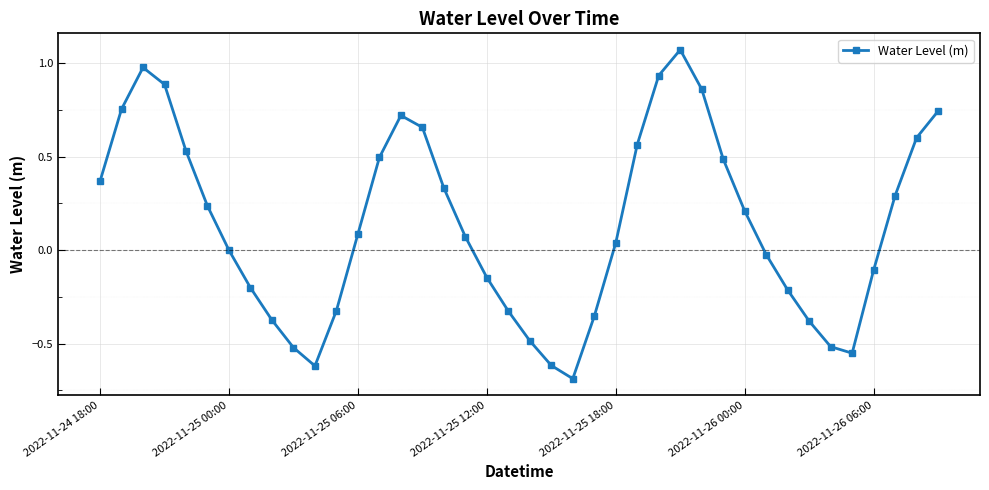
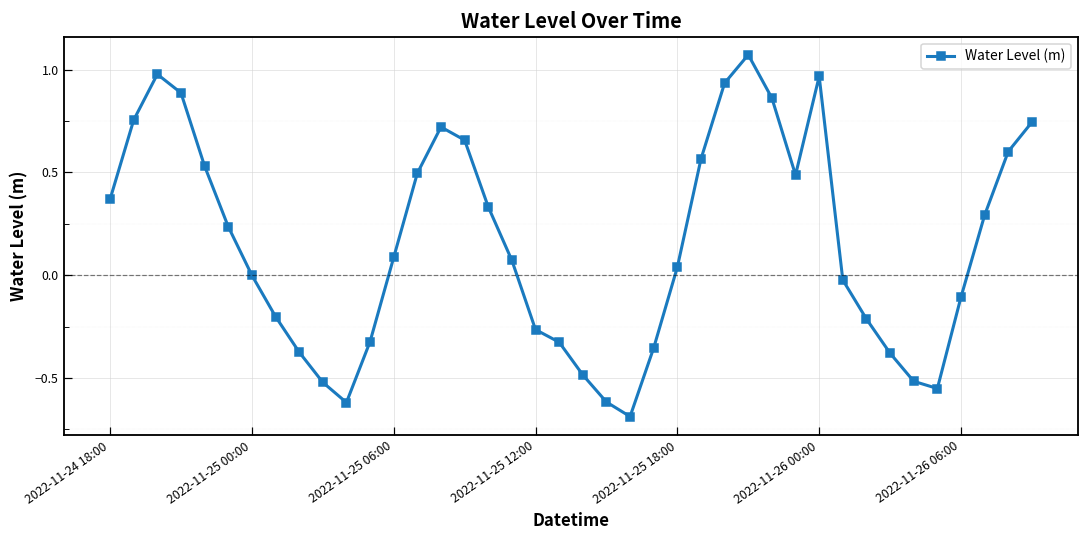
  {
    "2022-11-24 18:00": 0.37,
    "2022-11-25 00:00": 0.00,
    "2022-11-25 06:00": 0.09,
-   "2022-11-25 12:00": -0.15,
+   "2022-11-25 12:00": -0.26,
    "2022-11-25 18:00": 0.04,
-   "2022-11-26 00:00": 0.21,
+   "2022-11-26 00:00": 0.97,
    "2022-11-26 06:00": -0.11
  }
